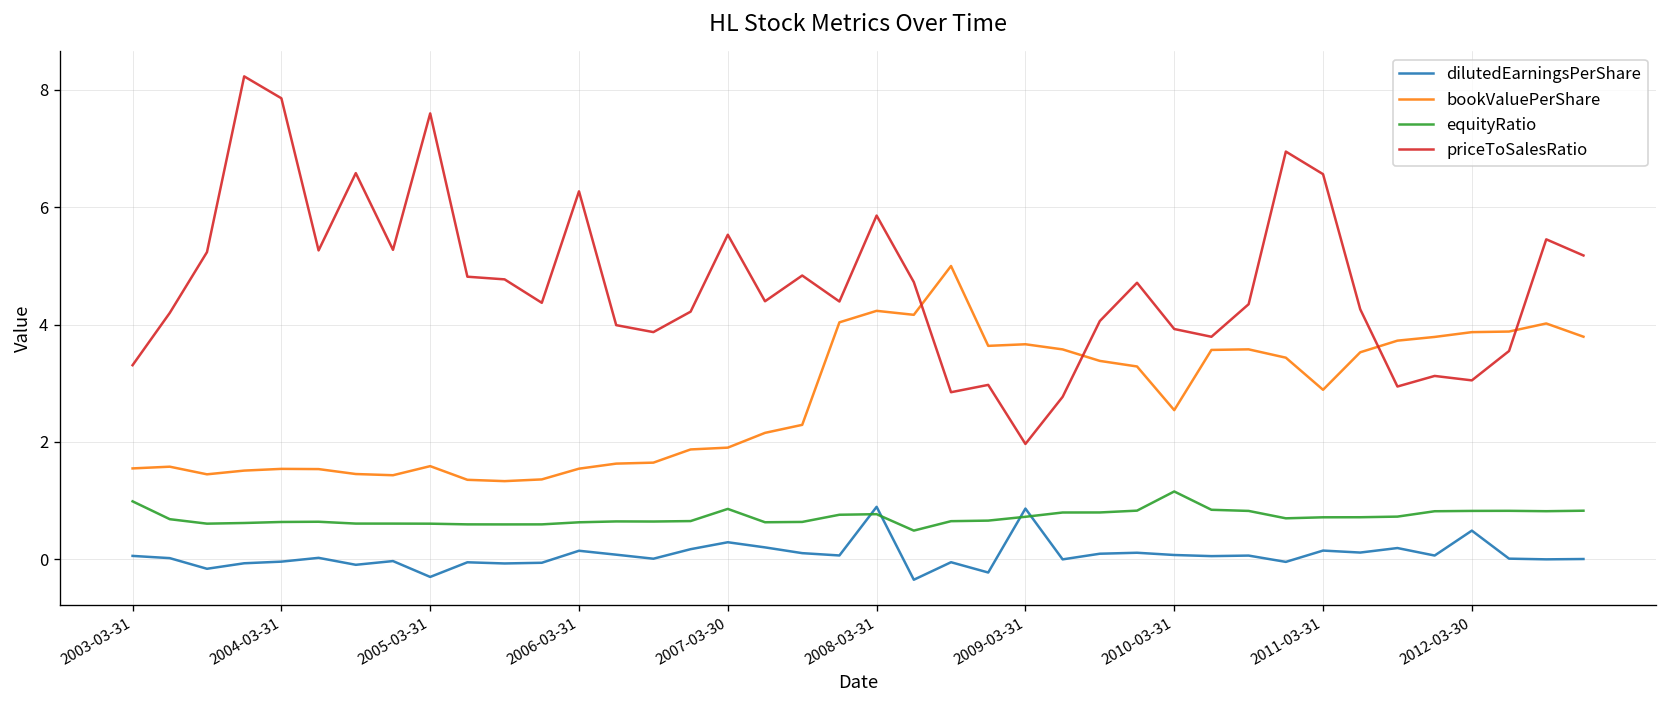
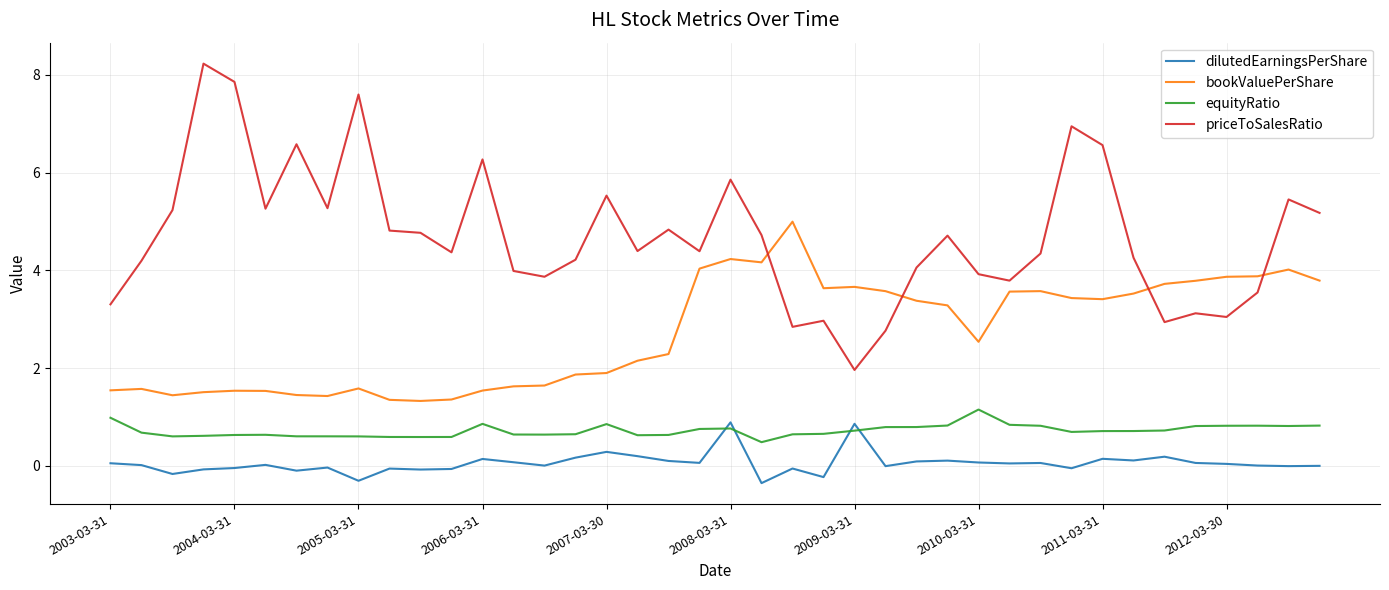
  {
    "dilutedEarningsPerShare": {
      "2003-03-31": 0.1,
      "2004-03-31": 0.0,
      "2005-03-31": -0.3,
      "2006-03-31": 0.1,
      "2007-03-30": 0.3,
      "2008-03-31": 0.9,
      "2009-03-31": 0.9,
      "2010-03-31": 0.1,
      "2011-03-31": 0.1,
-     "2012-03-30": 0.5
+     "2012-03-30": 0.0
    },
    "bookValuePerShare": {
      "2003-03-31": 1.5,
      "2004-03-31": 1.5,
      "2005-03-31": 1.6,
      "2006-03-31": 1.5,
      "2007-03-30": 1.9,
      "2008-03-31": 4.2,
      "2009-03-31": 3.7,
      "2010-03-31": 2.5,
-     "2011-03-31": 2.9,
+     "2011-03-31": 3.4,
      "2012-03-30": 3.9
    },
    "equityRatio": {
      "2003-03-31": 1.0,
      "2004-03-31": 0.6,
      "2005-03-31": 0.6,
-     "2006-03-31": 0.6,
+     "2006-03-31": 0.9,
      "2007-03-30": 0.9,
      "2008-03-31": 0.8,
      "2009-03-31": 0.7,
      "2010-03-31": 1.2,
      "2011-03-31": 0.7,
      "2012-03-30": 0.8
    },
    "priceToSalesRatio": {
      "2003-03-31": 3.3,
      "2004-03-31": 7.9,
      "2005-03-31": 7.6,
      "2006-03-31": 6.3,
      "2007-03-30": 5.5,
      "2008-03-31": 5.9,
      "2009-03-31": 2.0,
      "2010-03-31": 3.9,
      "2011-03-31": 6.6,
      "2012-03-30": 3.0
    }
  }
